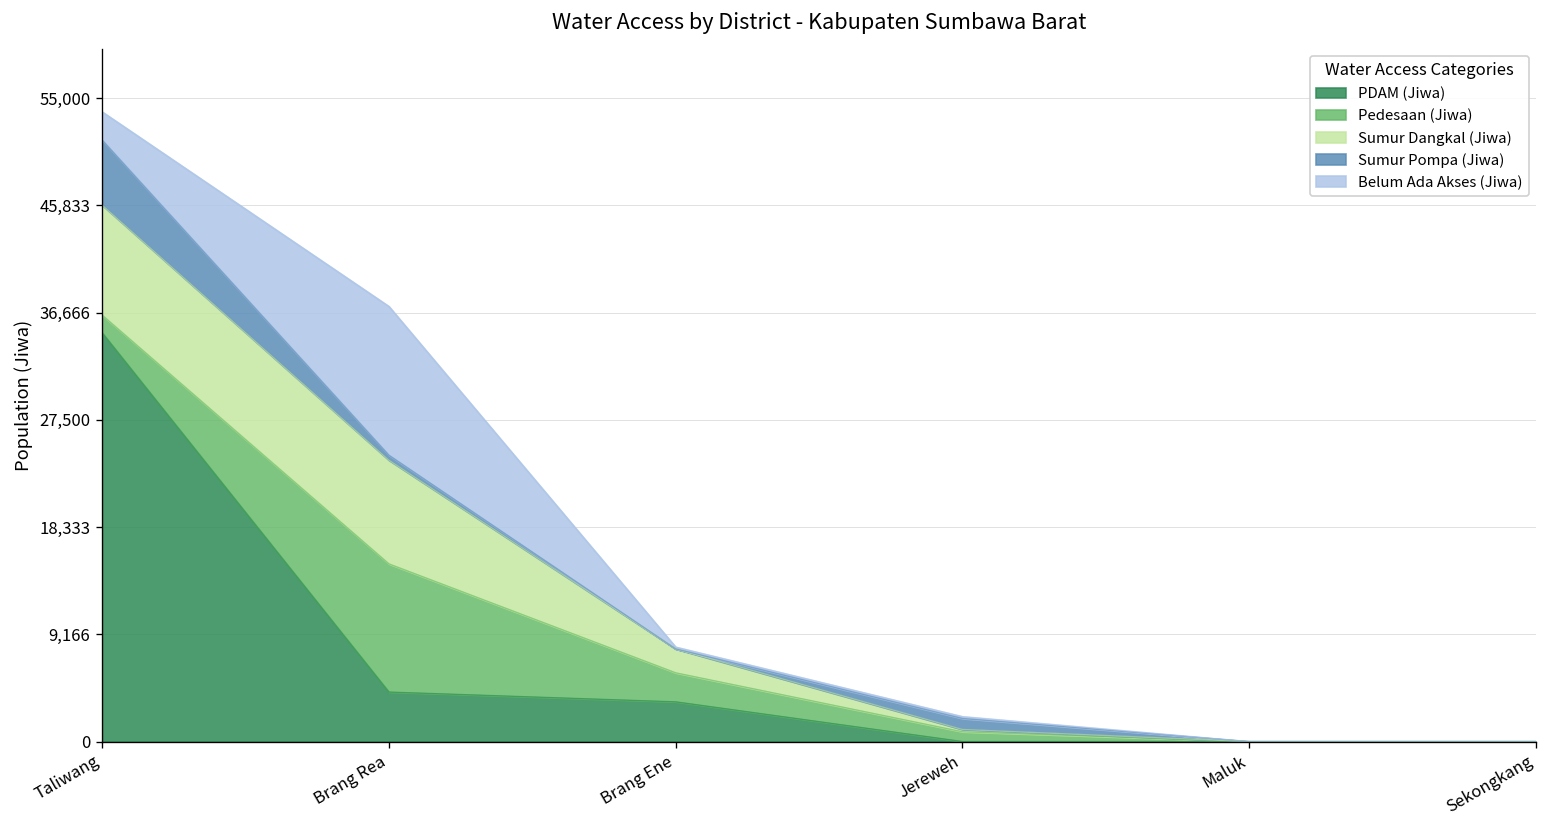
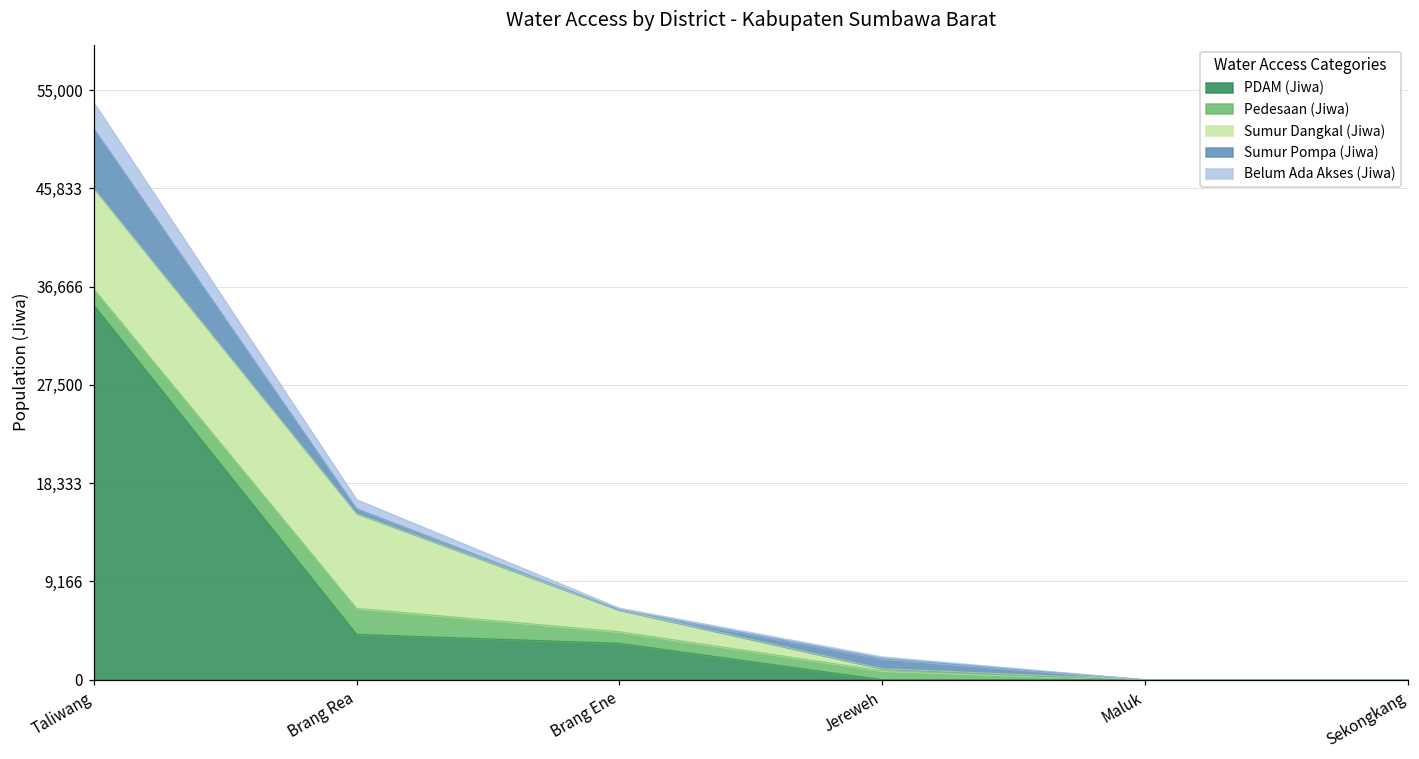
  {
    "PDAM (Jiwa)": {
      "Taliwang": "35,000",
      "Brang Rea": "4,000",
      "Brang Ene": "3,000",
      "Jereweh": "0"
    },
    "Pedesaan (Jiwa)": {
      "Taliwang": "2,000",
-     "Brang Rea": "11,000",
-     "Brang Ene": "2,000"
+     "Brang Rea": "2,000",
+     "Brang Ene": "1,000"
    },
    "Sumur Dangkal (Jiwa)": {
      "Taliwang": "9,000",
      "Brang Rea": "9,000"
    },
    "Sumur Pompa (Jiwa)": {
      "Taliwang": "6,000",
      "Brang Rea": "0"
    },
    "Belum Ada Akses (Jiwa)": {
      "Taliwang": "2,000",
-     "Brang Rea": "13,000"
+     "Brang Rea": "1,000"
    }
  }
